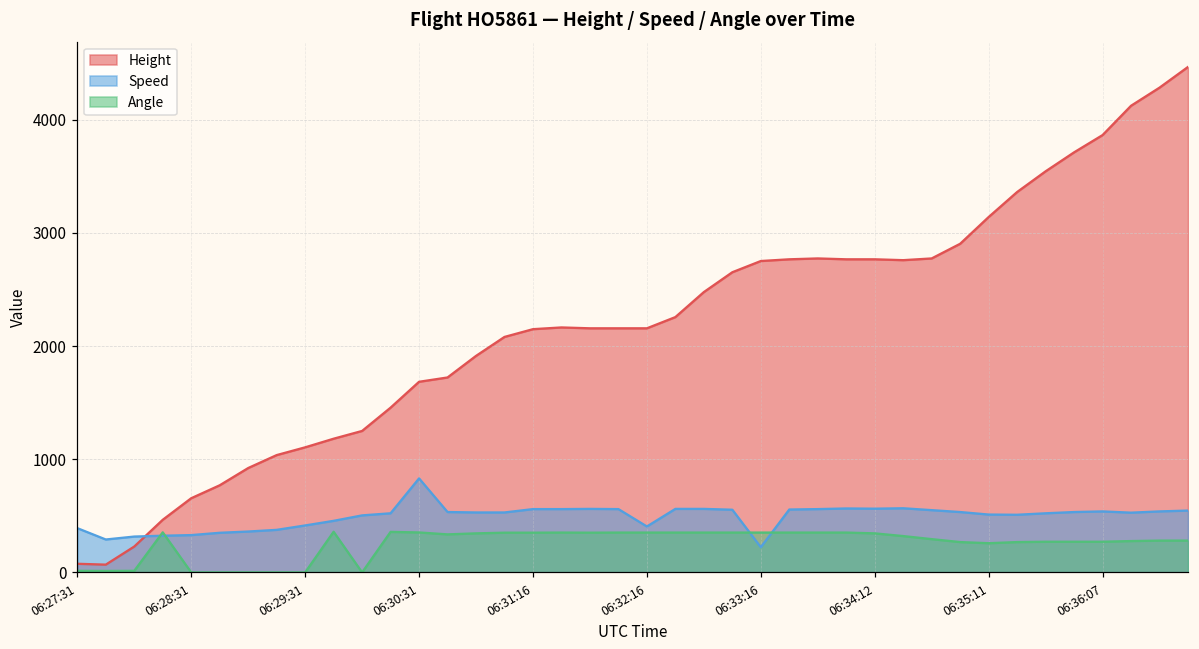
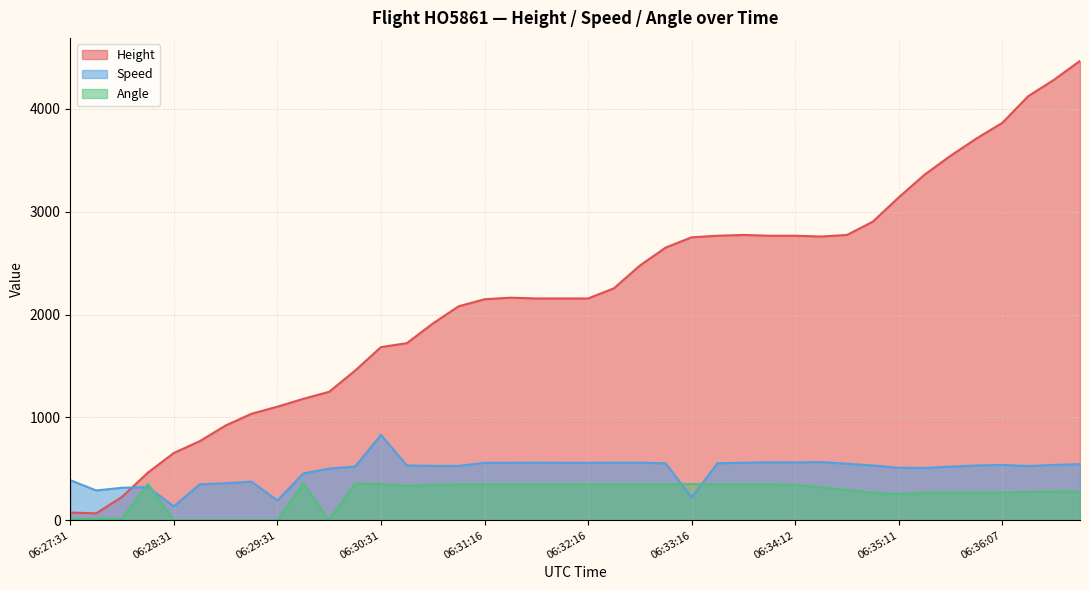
  {
    "Height": {
      "06:27:31": 80,
      "06:28:31": 660,
      "06:29:31": 1100,
      "06:30:31": 1680,
      "06:31:16": 2150,
      "06:32:16": 2160,
      "06:33:16": 2750,
      "06:34:12": 2770,
      "06:35:11": 3140,
      "06:36:07": 3860
    },
    "Speed": {
      "06:27:31": 390,
-     "06:28:31": 330,
-     "06:29:31": 410,
+     "06:28:31": 140,
+     "06:29:31": 190,
      "06:30:31": 830,
      "06:31:16": 560,
-     "06:32:16": 410,
+     "06:32:16": 560,
      "06:33:16": 220,
      "06:34:12": 560,
      "06:35:11": 510,
      "06:36:07": 540
    },
    "Angle": {
      "06:27:31": 10,
      "06:28:31": 0,
      "06:29:31": 0,
      "06:30:31": 350,
      "06:31:16": 350,
      "06:32:16": 350,
      "06:33:16": 350,
      "06:34:12": 350,
      "06:35:11": 260,
      "06:36:07": 270
    }
  }
